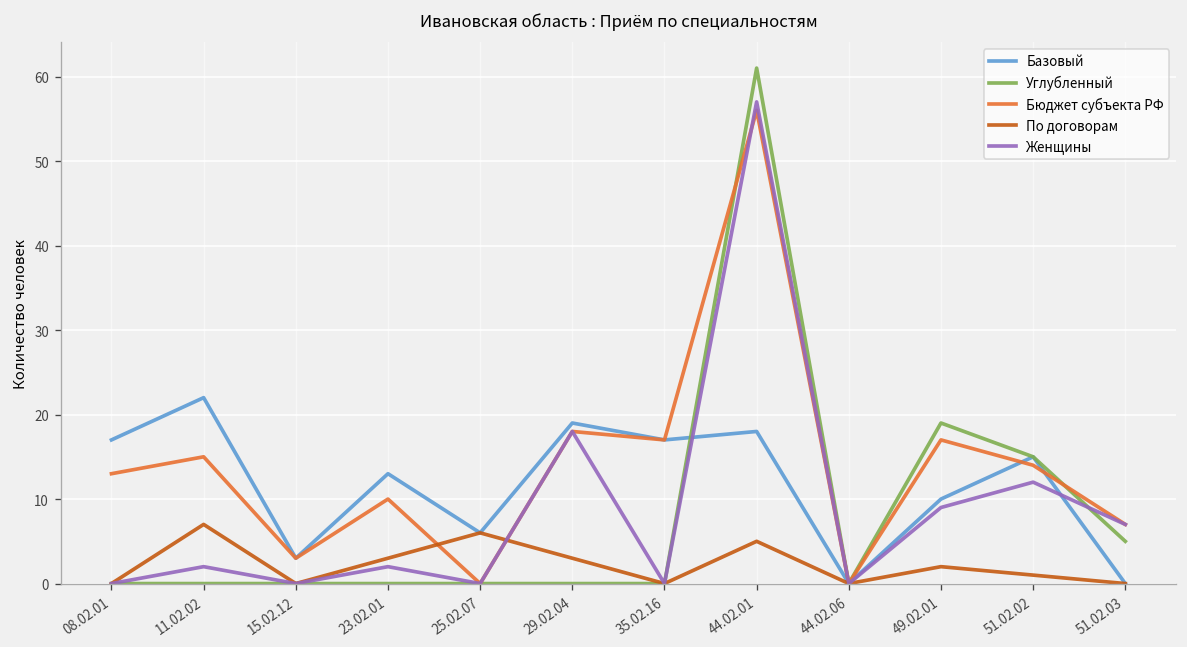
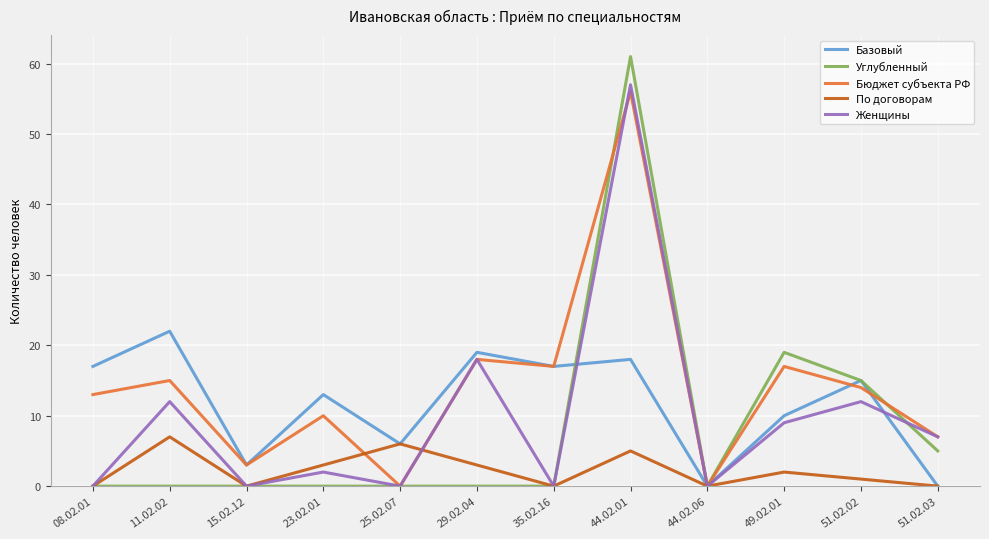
  {
    "Базовый": {
      "08.02.01": 17,
      "11.02.02": 22,
      "23.02.01": 13,
      "29.02.04": 19,
      "44.02.01": 18,
      "49.02.01": 10
    },
    "Углубленный": {
      "11.02.02": 0,
      "23.02.01": 0,
      "29.02.04": 0,
      "44.02.01": 61,
      "49.02.01": 19,
      "51.02.03": 5
    },
    "Женщины": {
-     "11.02.02": 2,
+     "11.02.02": 12,
      "23.02.01": 2,
      "44.02.01": 57,
      "49.02.01": 9,
      "51.02.02": 12
    }
  }
